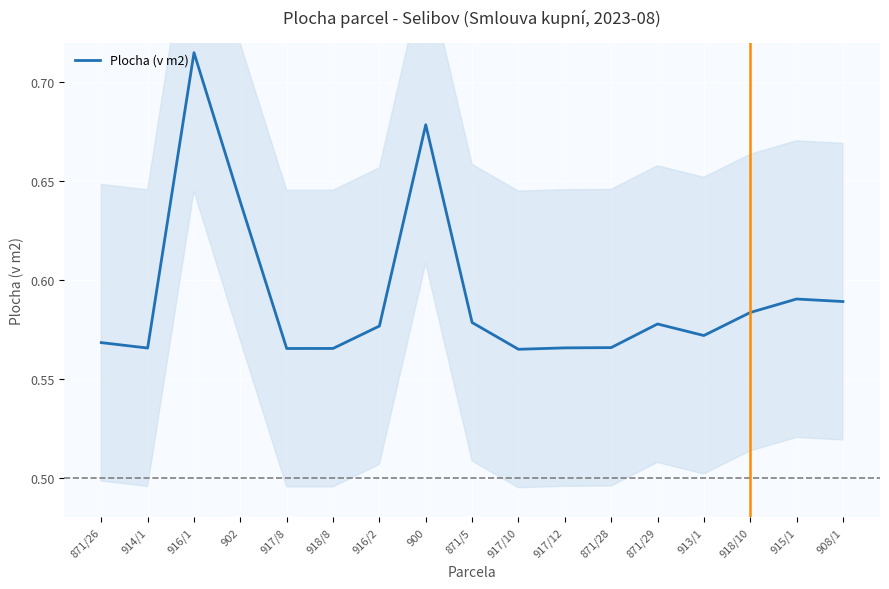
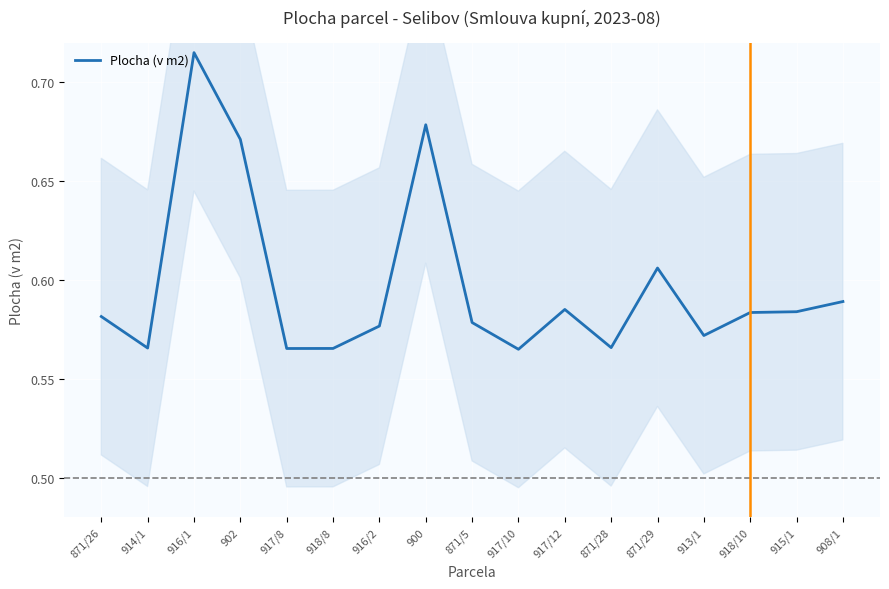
  {
    "Plocha (v m2)": {
-     "871/26": 0.568,
+     "871/26": 0.582,
      "914/1": 0.566,
      "916/1": 0.715,
-     "902": 0.639,
+     "902": 0.671,
      "917/8": 0.565,
      "918/8": 0.565,
      "916/2": 0.577,
      "900": 0.679,
      "871/5": 0.579,
      "917/10": 0.565,
-     "917/12": 0.566,
+     "917/12": 0.585,
      "871/28": 0.566,
-     "871/29": 0.578,
+     "871/29": 0.606,
      "913/1": 0.572,
      "918/10": 0.584,
-     "915/1": 0.590,
+     "915/1": 0.584,
      "908/1": 0.589
    }
  }
